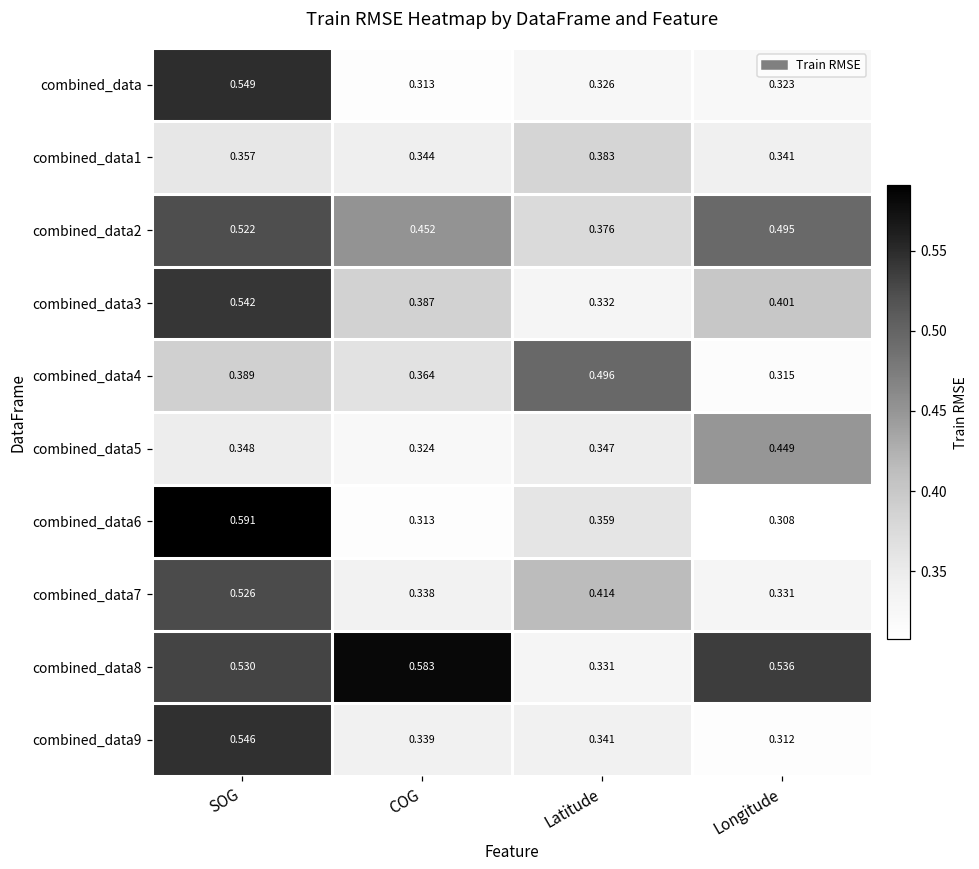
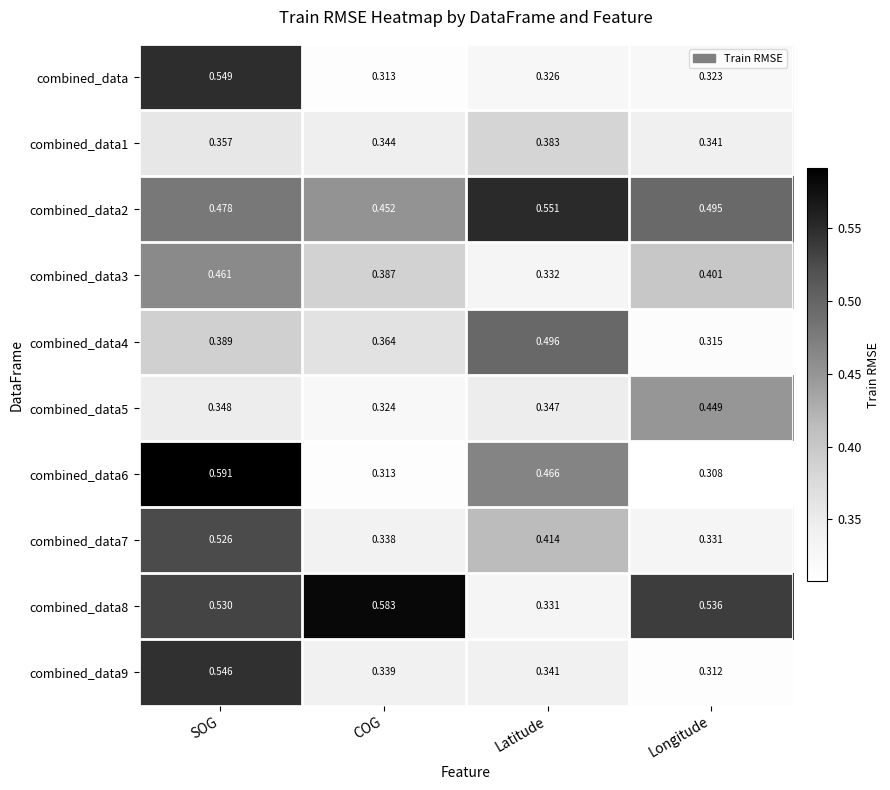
  {
    "combined_data": {
      "SOG": 0.549,
      "COG": 0.313,
      "Latitude": 0.326,
      "Longitude": 0.323
    },
    "combined_data1": {
      "SOG": 0.357,
      "COG": 0.344,
      "Latitude": 0.383,
      "Longitude": 0.341
    },
    "combined_data2": {
-     "SOG": 0.522,
+     "SOG": 0.478,
      "COG": 0.452,
-     "Latitude": 0.376,
+     "Latitude": 0.551,
      "Longitude": 0.495
    },
    "combined_data3": {
-     "SOG": 0.542,
+     "SOG": 0.461,
      "COG": 0.387,
      "Latitude": 0.332,
      "Longitude": 0.401
    },
    "combined_data4": {
      "SOG": 0.389,
      "COG": 0.364,
      "Latitude": 0.496,
      "Longitude": 0.315
    },
    "combined_data5": {
      "SOG": 0.348,
      "COG": 0.324,
      "Latitude": 0.347,
      "Longitude": 0.449
    },
    "combined_data6": {
      "SOG": 0.591,
      "COG": 0.313,
-     "Latitude": 0.359,
+     "Latitude": 0.466,
      "Longitude": 0.308
    },
    "combined_data7": {
      "SOG": 0.526,
      "COG": 0.338,
      "Latitude": 0.414,
      "Longitude": 0.331
    },
    "combined_data8": {
      "SOG": 0.530,
      "COG": 0.583,
      "Latitude": 0.331,
      "Longitude": 0.536
    },
    "combined_data9": {
      "SOG": 0.546,
      "COG": 0.339,
      "Latitude": 0.341,
      "Longitude": 0.312
    }
  }
